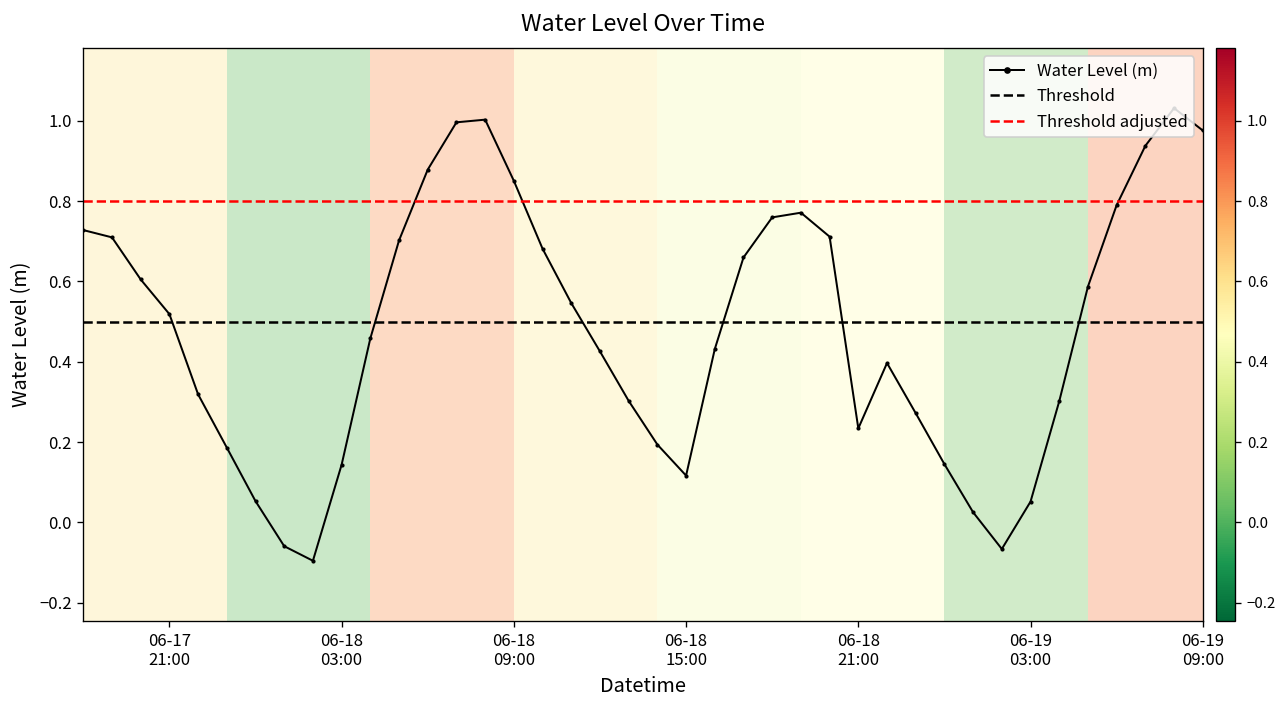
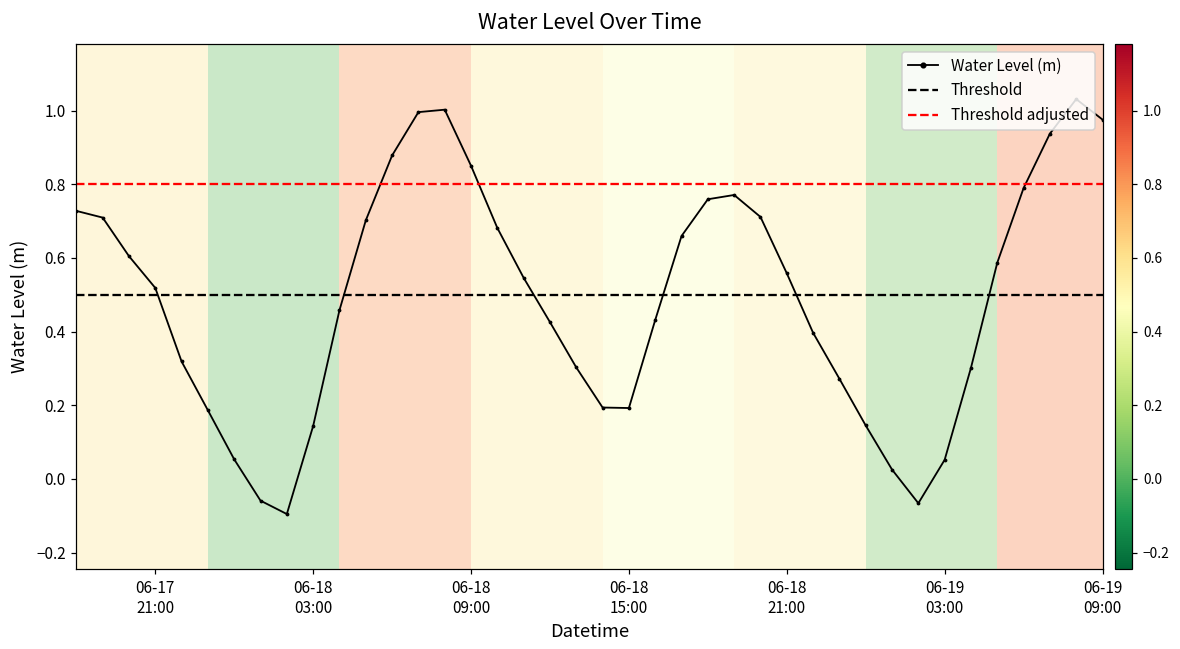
  {
    "06-17 21:00": 0.52,
    "06-18 03:00": 0.14,
    "06-18 09:00": 0.85,
-   "06-18 15:00": 0.12,
-   "06-18 21:00": 0.23,
+   "06-18 15:00": 0.19,
+   "06-18 21:00": 0.56,
    "06-19 03:00": 0.05,
    "06-19 09:00": 0.98
  }
